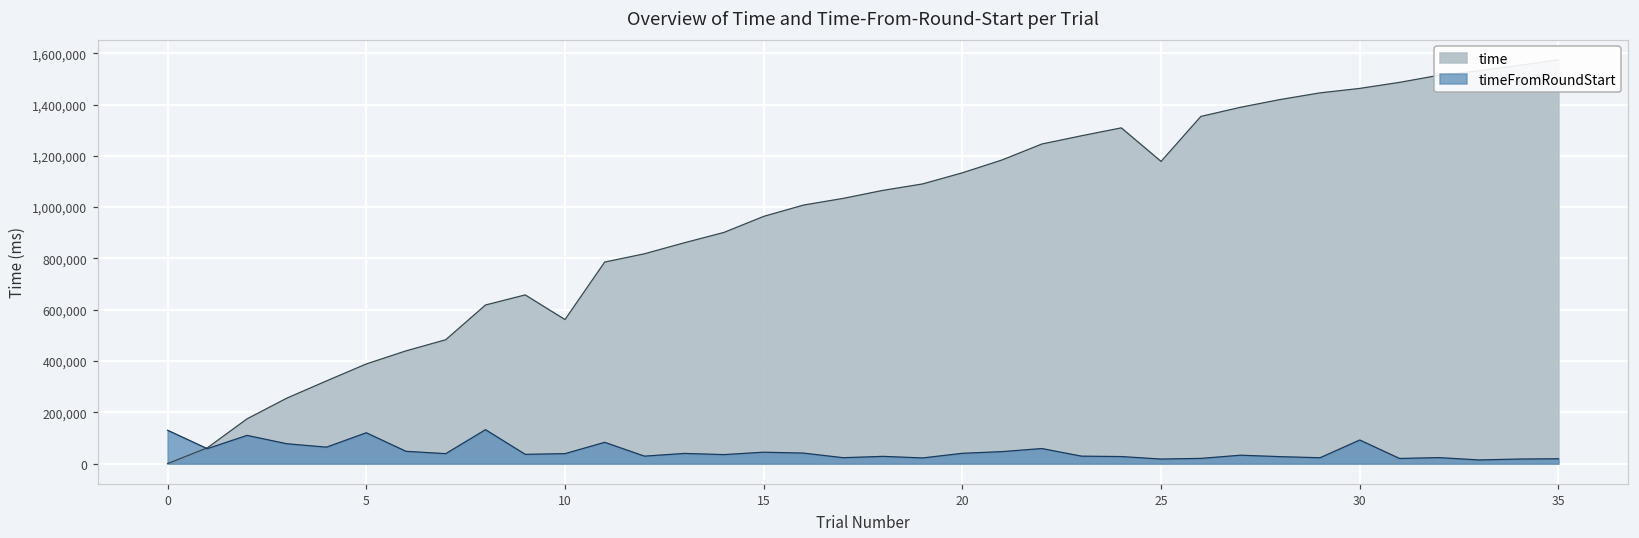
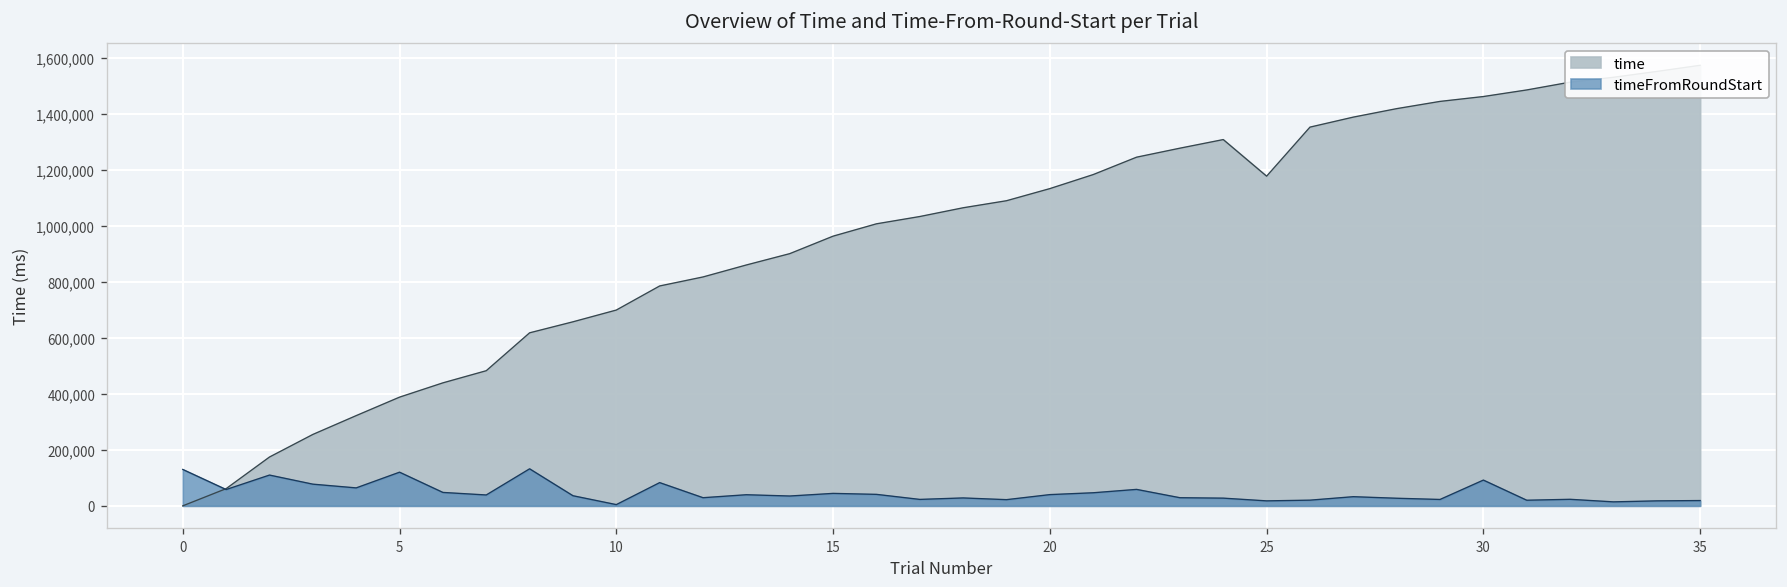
  {
    "time": {
      "0": "0",
      "5": "390,000",
-     "10": "560,000",
+     "10": "700,000",
      "15": "960,000",
      "20": "1,130,000",
      "25": "1,180,000",
      "30": "1,460,000"
    },
    "timeFromRoundStart": {
      "0": "130,000",
      "5": "120,000",
-     "10": "40,000",
+     "10": "0",
      "15": "40,000",
      "20": "40,000",
      "25": "20,000",
      "30": "90,000",
      "35": "20,000"
    }
  }
